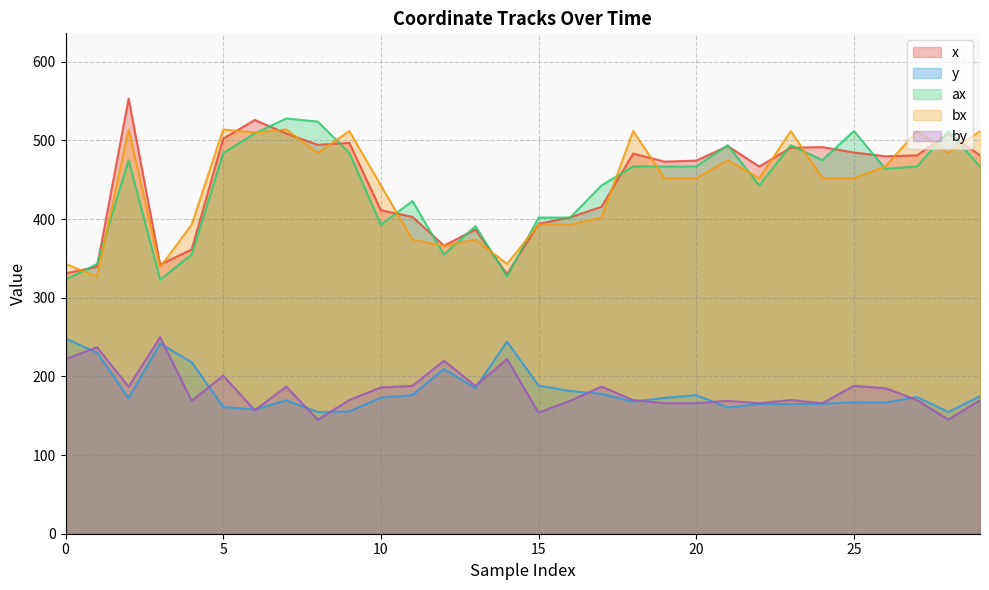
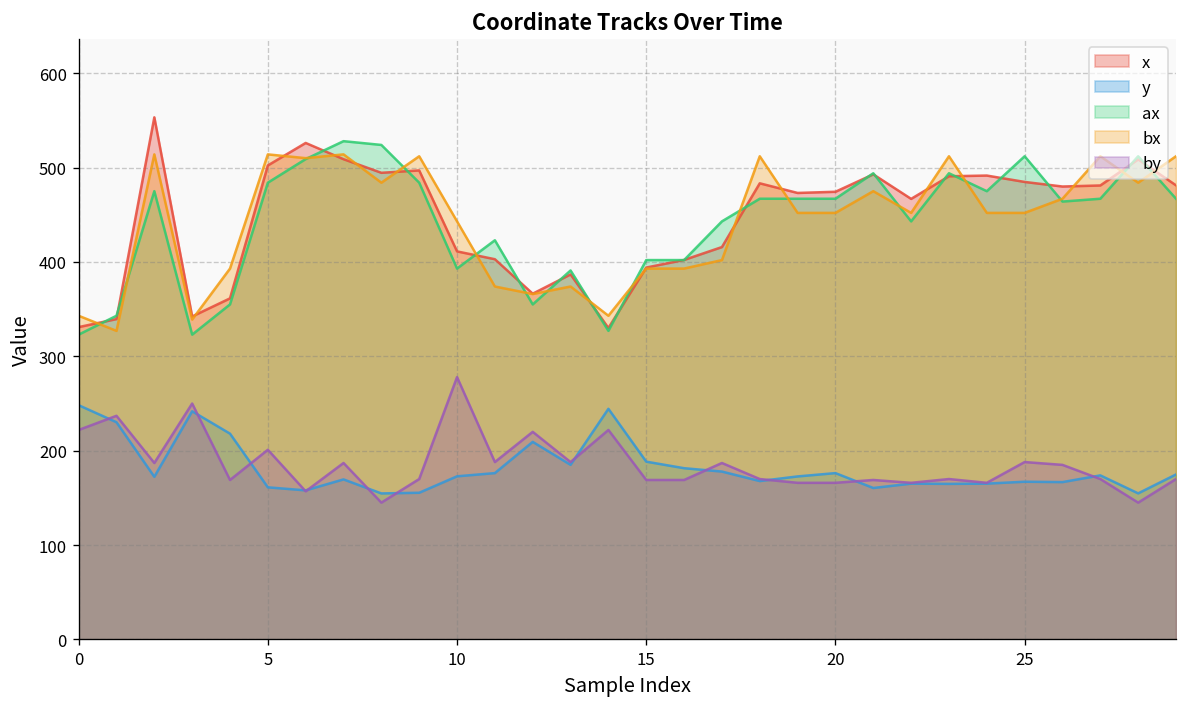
  {
    "by": {
      "0": 220,
      "5": 200,
-     "10": 190,
-     "15": 150,
+     "10": 280,
+     "15": 170,
      "20": 170,
      "25": 190
    }
  }
